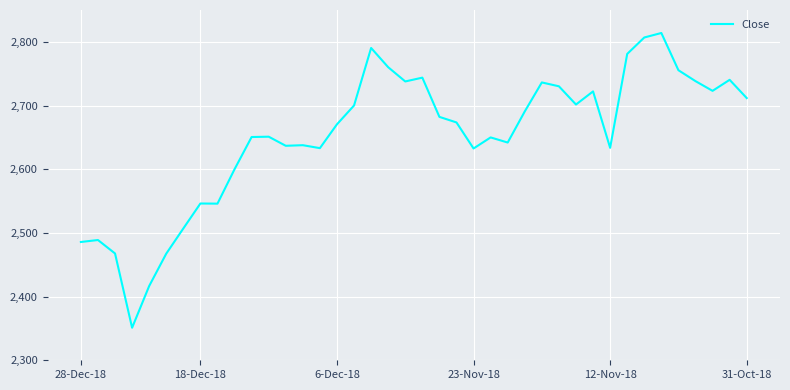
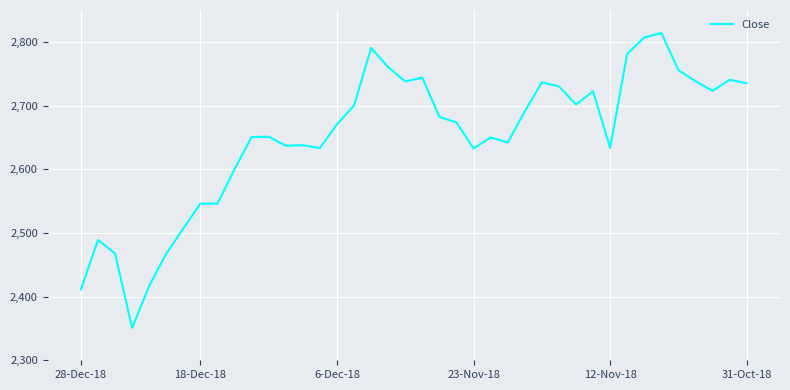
  {
-   "28-Dec-18": "2,490",
+   "28-Dec-18": "2,410",
    "18-Dec-18": "2,550",
    "6-Dec-18": "2,670",
    "23-Nov-18": "2,630",
    "12-Nov-18": "2,630",
-   "31-Oct-18": "2,710"
+   "31-Oct-18": "2,730"
  }
